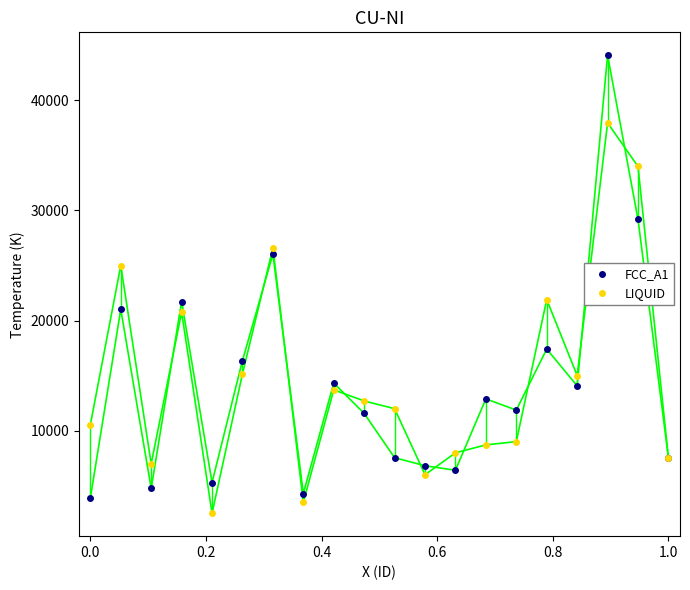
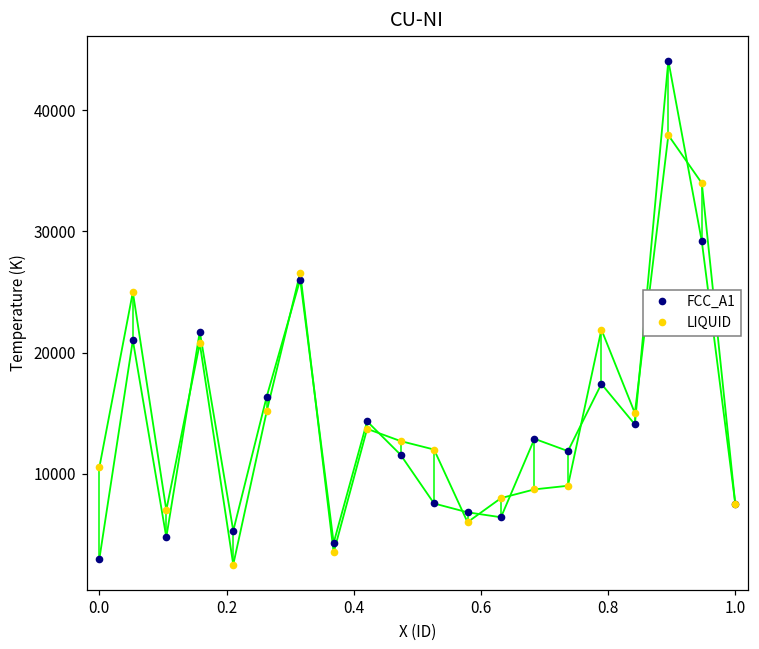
  {
    "FCC_A1": {
-     "0.0": 3900
+     "0.0": 3000
    }
  }
